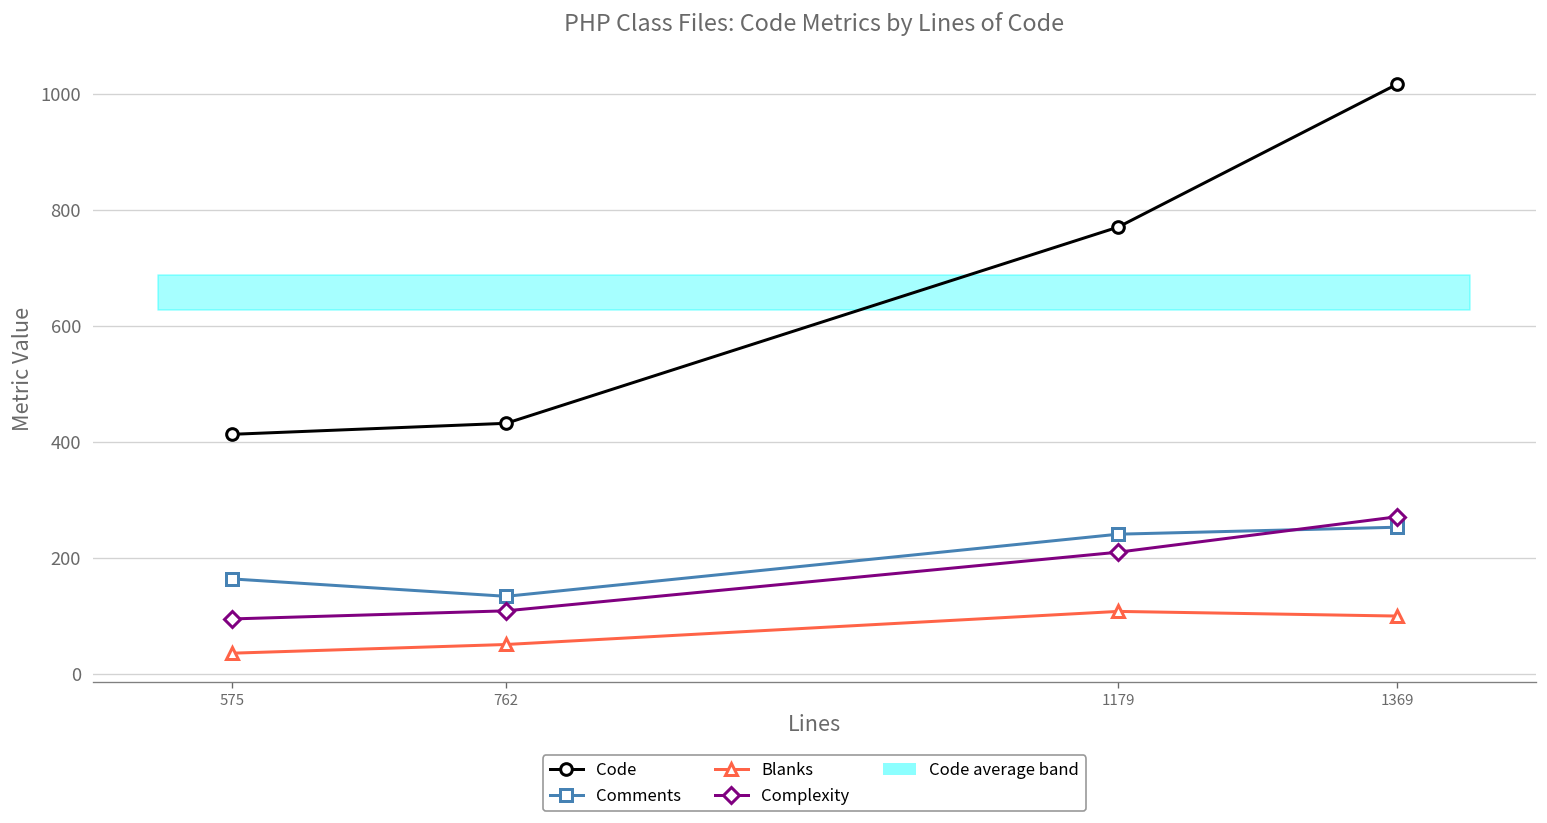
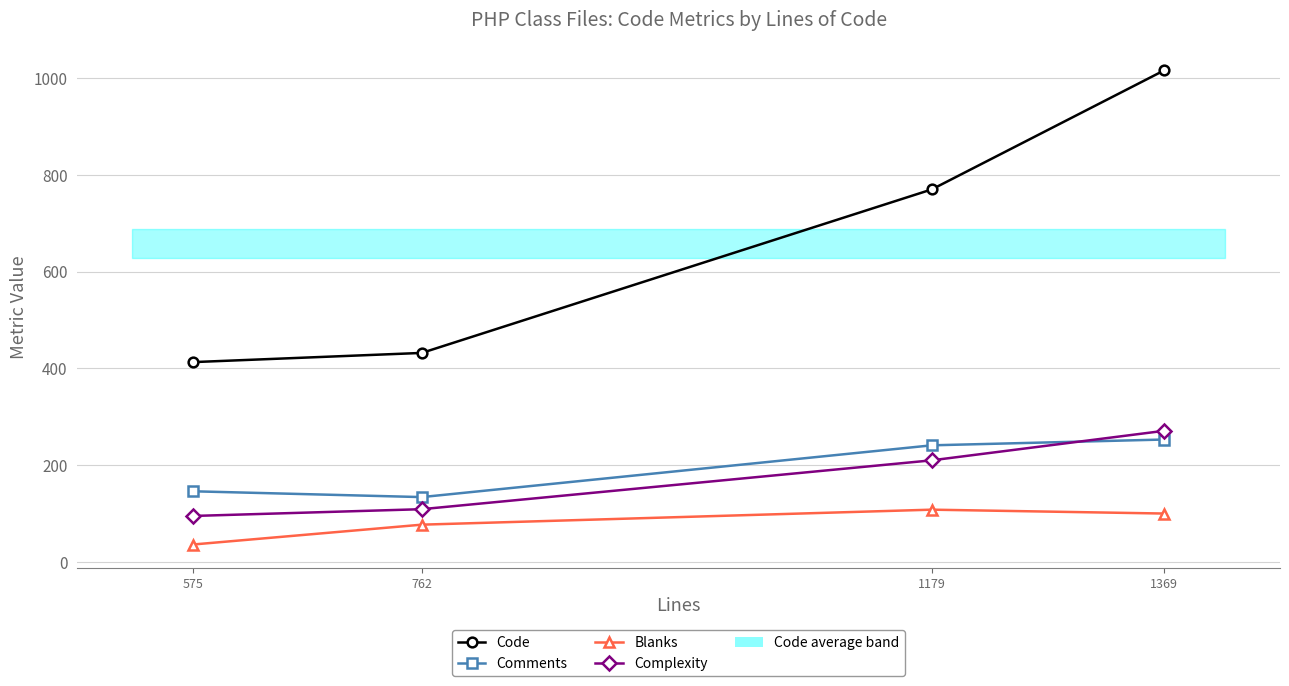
  {
    "Code": {
      "575": 410,
      "762": 430,
      "1179": 770,
      "1369": 1020
    },
    "Comments": {
-     "575": 160,
+     "575": 150,
      "762": 130,
      "1179": 240,
      "1369": 250
    },
    "Blanks": {
      "575": 40,
-     "762": 50,
+     "762": 80,
      "1179": 110,
      "1369": 100
    },
    "Complexity": {
      "575": 100,
      "762": 110,
      "1179": 210,
      "1369": 270
    }
  }
